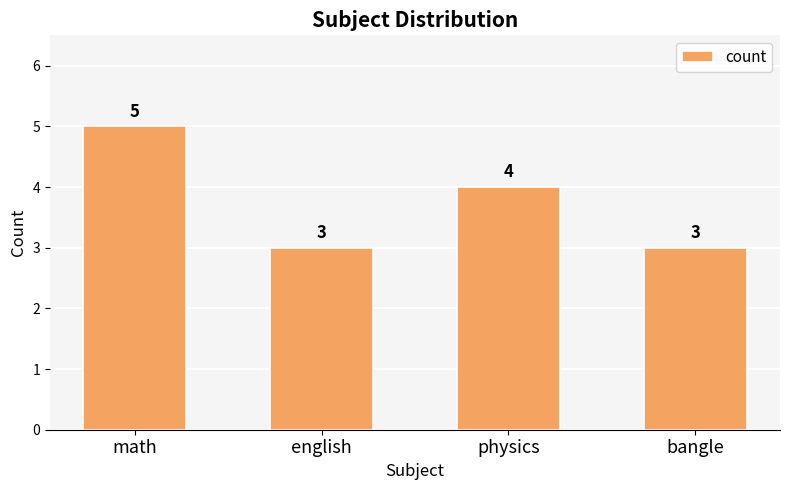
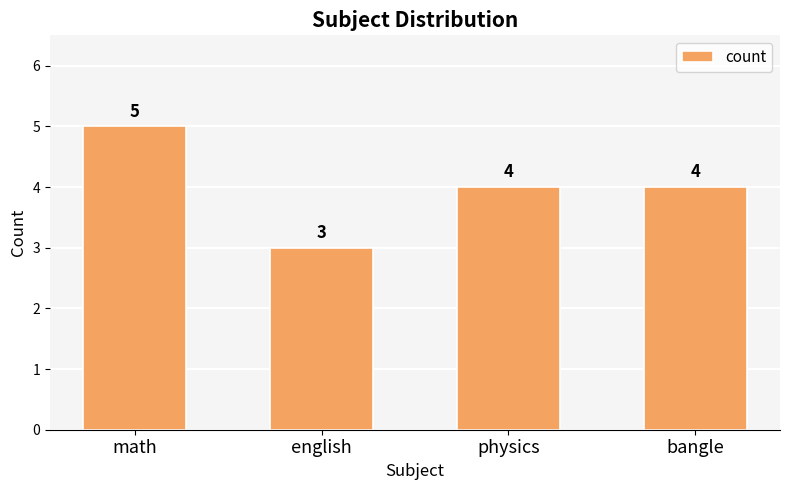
  {
    "math": 5,
    "english": 3,
    "physics": 4,
-   "bangle": 3
+   "bangle": 4
  }
